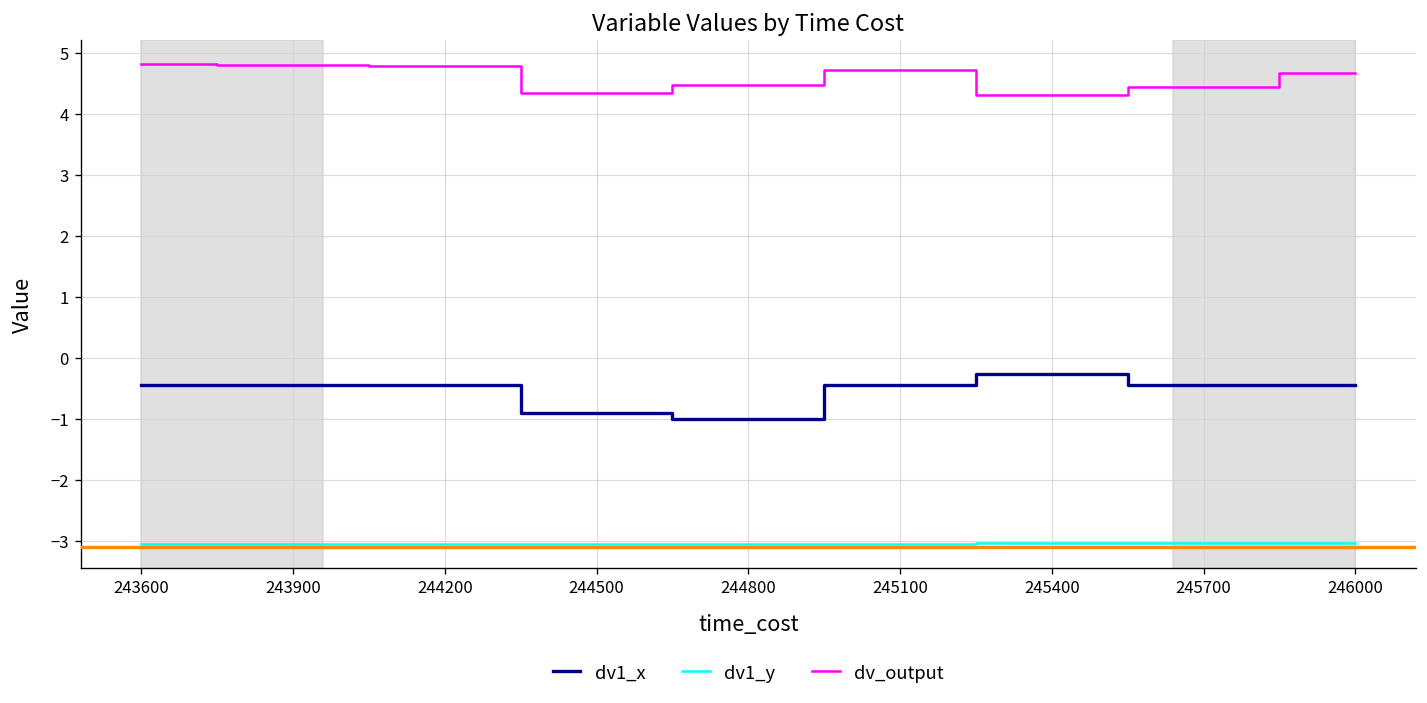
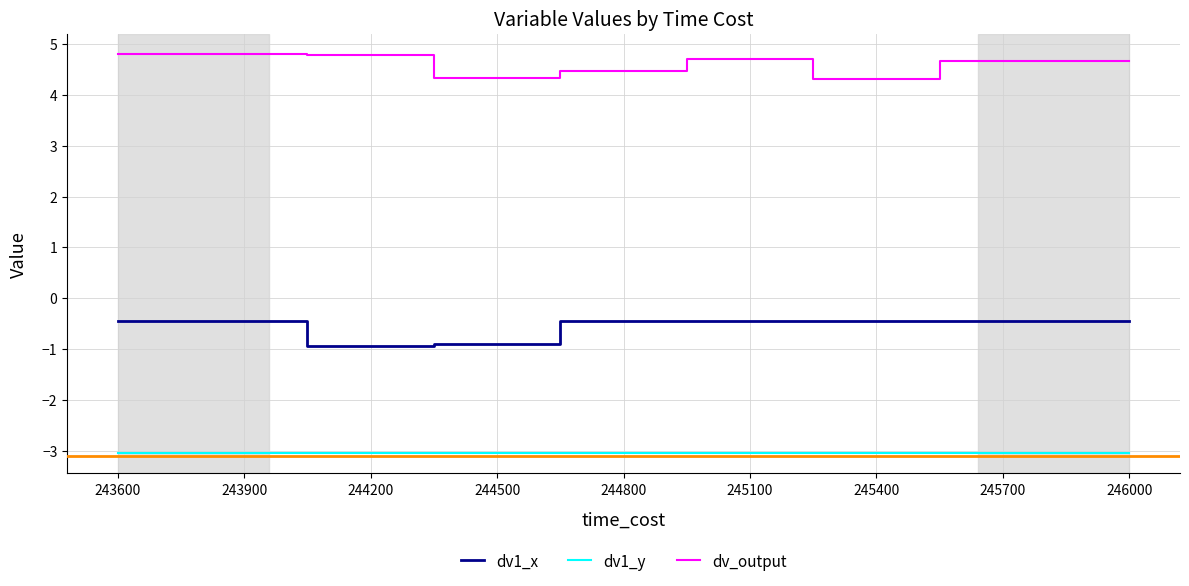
  {
    "dv1_x": {
      "243600": -0.5,
      "243900": -0.4,
-     "244200": -0.5,
+     "244200": -0.9,
      "244500": -0.9,
-     "244800": -1.0,
+     "244800": -0.5,
      "245100": -0.5,
-     "245400": -0.3,
+     "245400": -0.4,
      "245700": -0.5,
      "246000": -0.4
    },
    "dv1_y": {
      "243600": -3.1,
      "243900": -3.1,
      "244200": -3.1,
      "244500": -3.1,
      "244800": -3.1,
      "245100": -3.0,
      "245400": -3.0,
      "245700": -3.0,
      "246000": -3.0
    },
    "dv_output": {
      "243600": 4.8,
      "243900": 4.8,
      "244200": 4.8,
      "244500": 4.3,
      "244800": 4.5,
      "245100": 4.7,
      "245400": 4.3,
-     "245700": 4.4,
+     "245700": 4.7,
      "246000": 4.7
    }
  }
